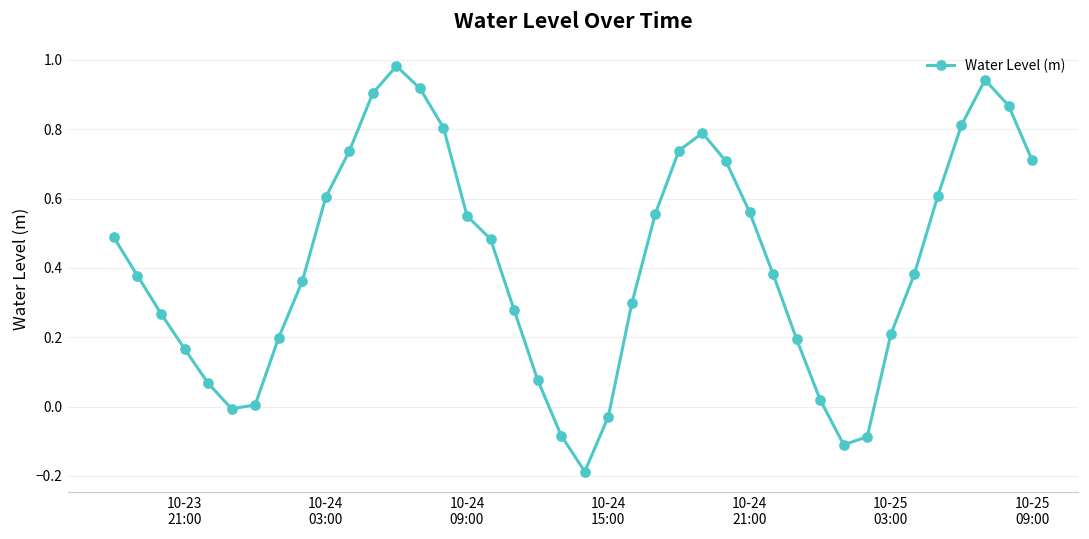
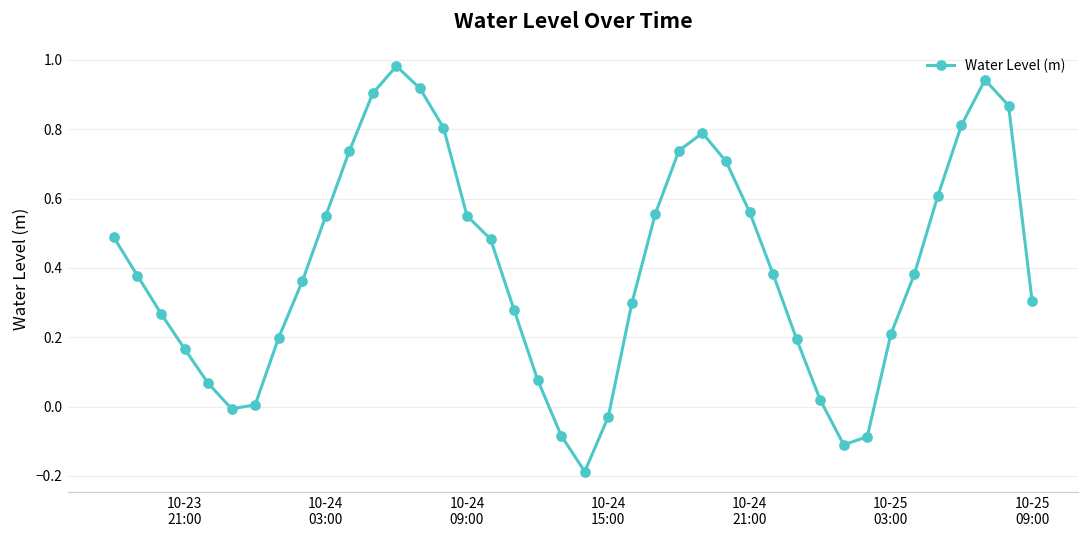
  {
    "10-23 21:00": 0.17,
-   "10-24 03:00": 0.60,
+   "10-24 03:00": 0.55,
    "10-24 09:00": 0.55,
    "10-24 15:00": -0.03,
    "10-24 21:00": 0.56,
    "10-25 03:00": 0.21,
-   "10-25 09:00": 0.71
+   "10-25 09:00": 0.30
  }
